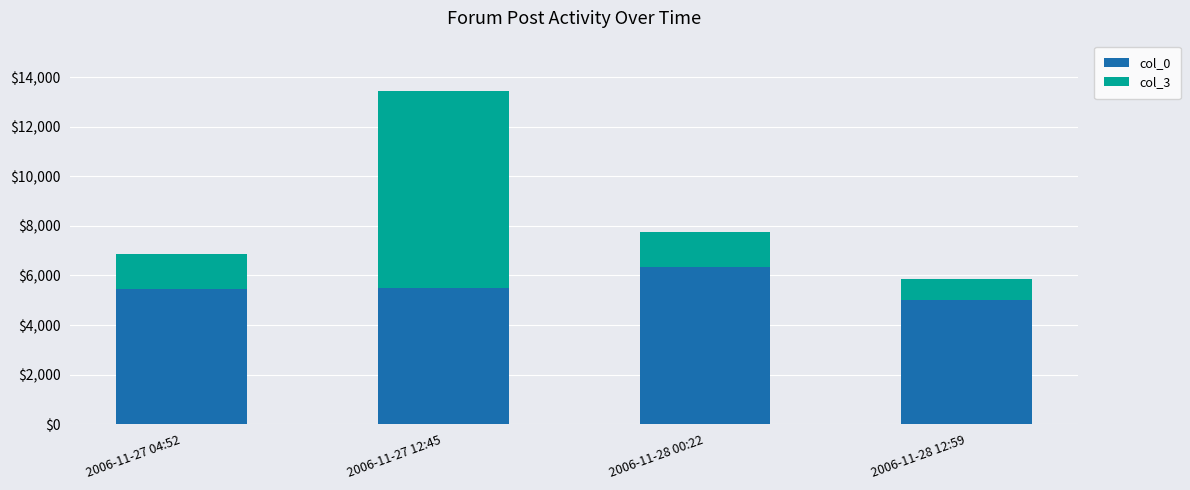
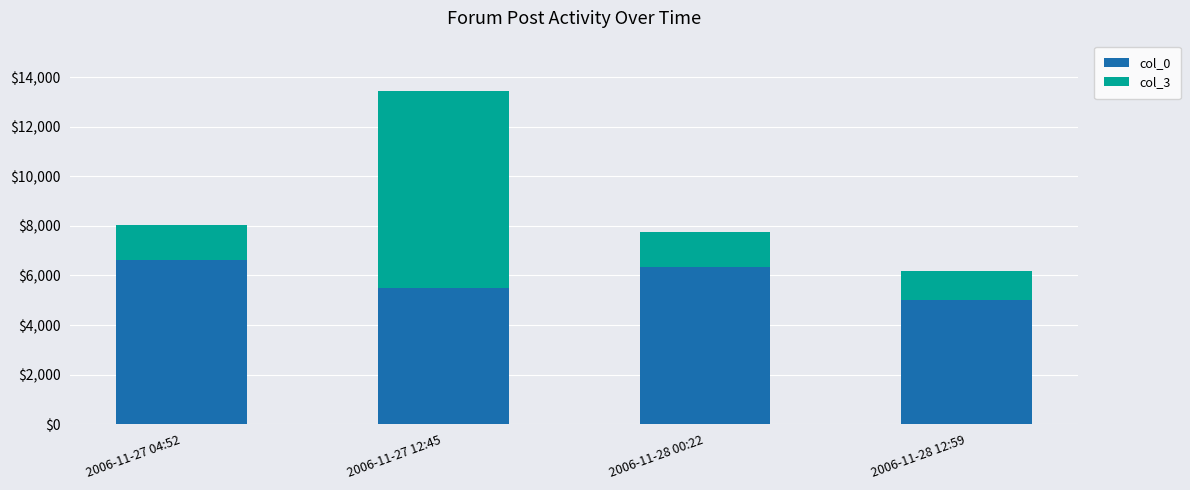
  {
    "col_0": {
-     "2006-11-27 04:52": "$5,400",
+     "2006-11-27 04:52": "$6,600",
      "2006-11-27 12:45": "$5,500",
      "2006-11-28 00:22": "$6,300",
      "2006-11-28 12:59": "$5,000"
    },
    "col_3": {
      "2006-11-27 04:52": "$1,400",
      "2006-11-27 12:45": "$8,000",
      "2006-11-28 00:22": "$1,400",
-     "2006-11-28 12:59": "$900"
+     "2006-11-28 12:59": "$1,200"
    }
  }
